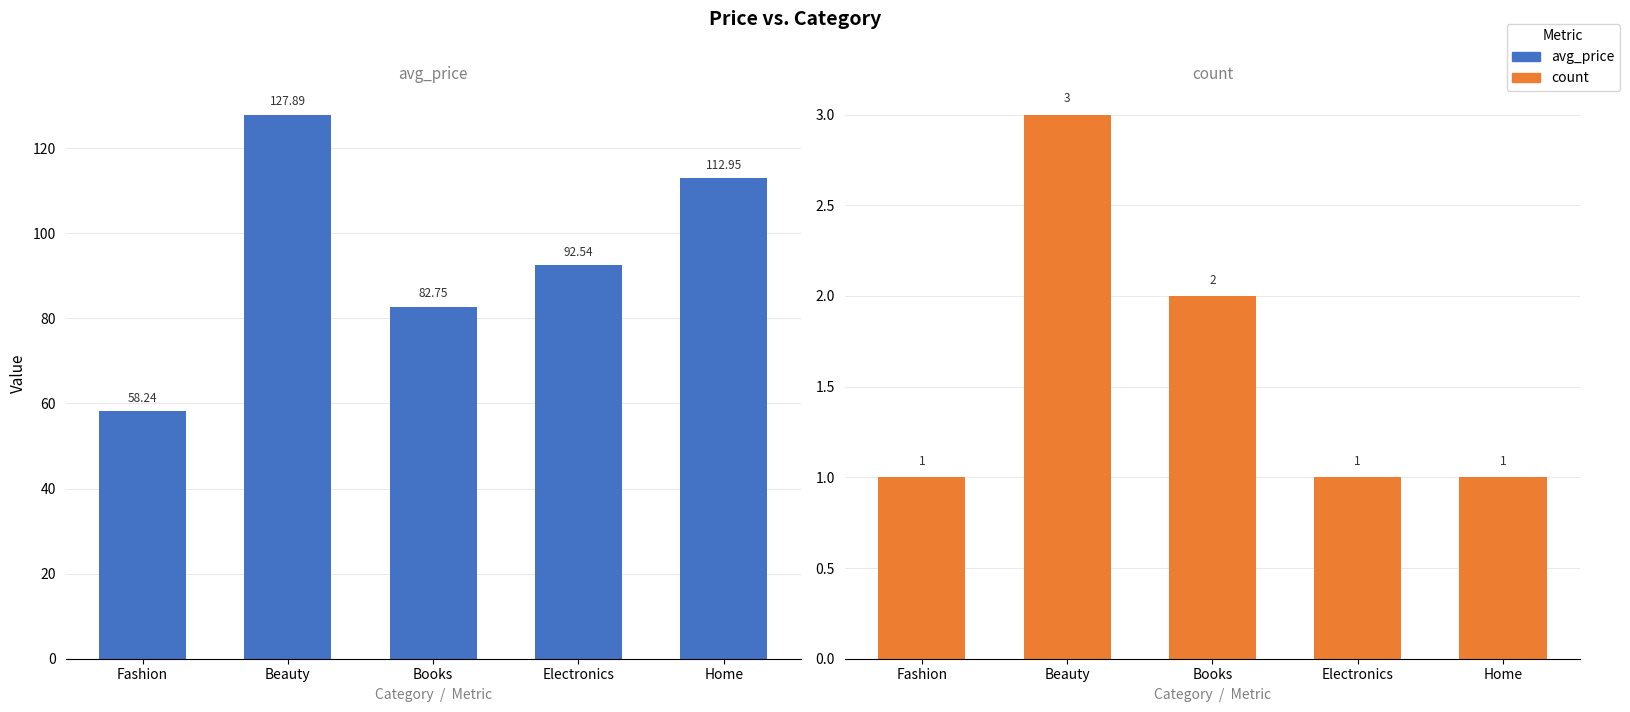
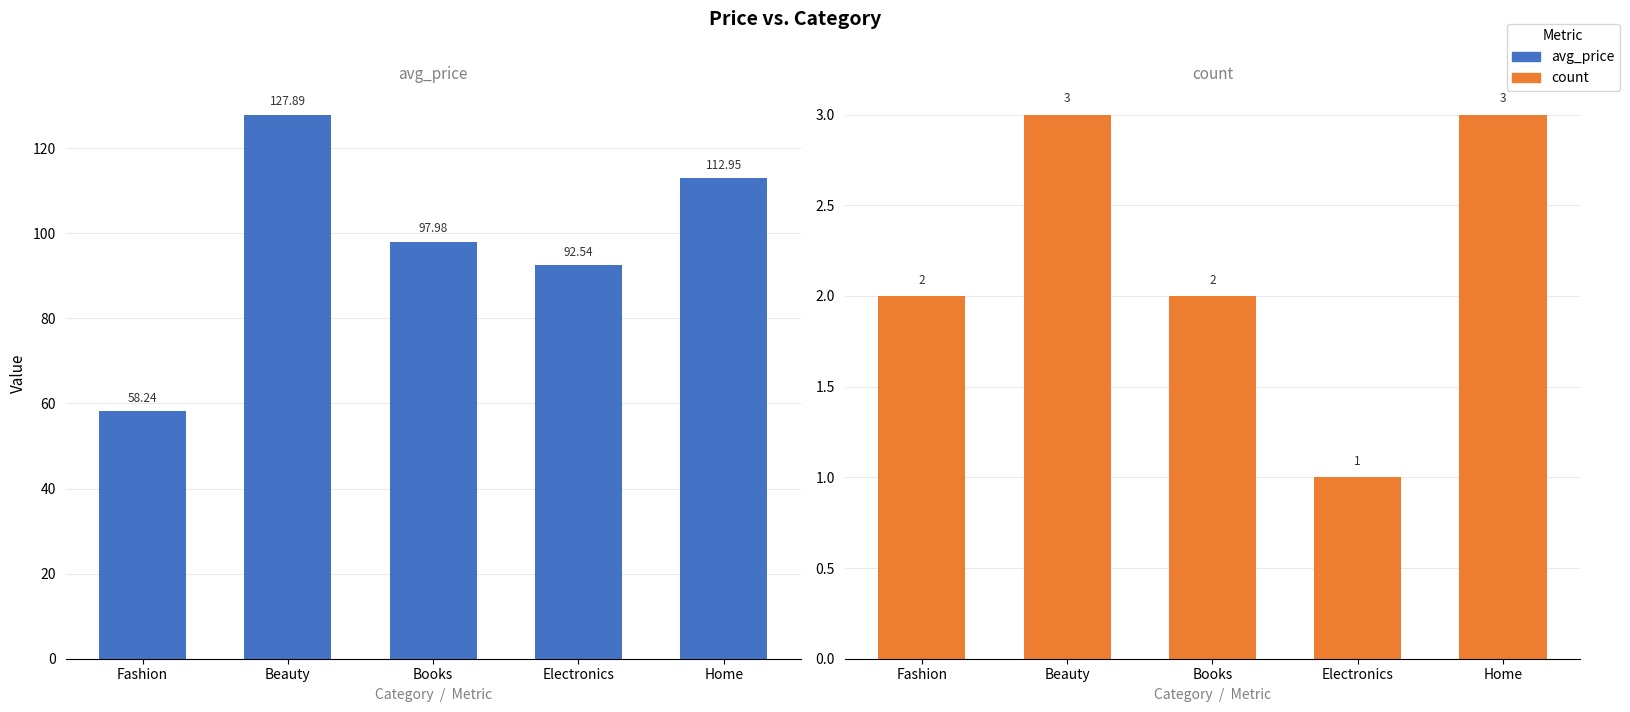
  {
    "avg_price": {
      "Fashion": 58.24,
      "Beauty": 127.89,
-     "Books": 82.75,
+     "Books": 97.98,
      "Electronics": 92.54,
      "Home": 112.95
    },
    "count": {
-     "Fashion": 1,
+     "Fashion": 2,
      "Beauty": 3,
      "Books": 2,
      "Electronics": 1,
-     "Home": 1
+     "Home": 3
    }
  }
